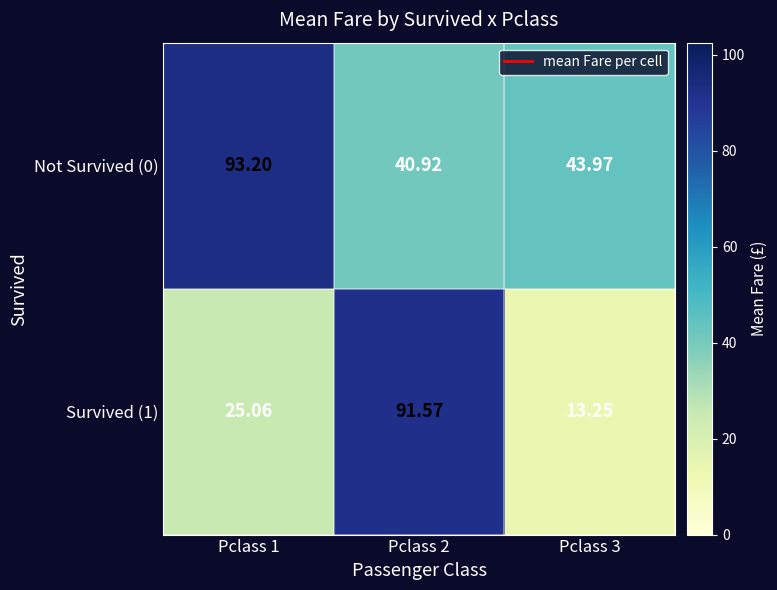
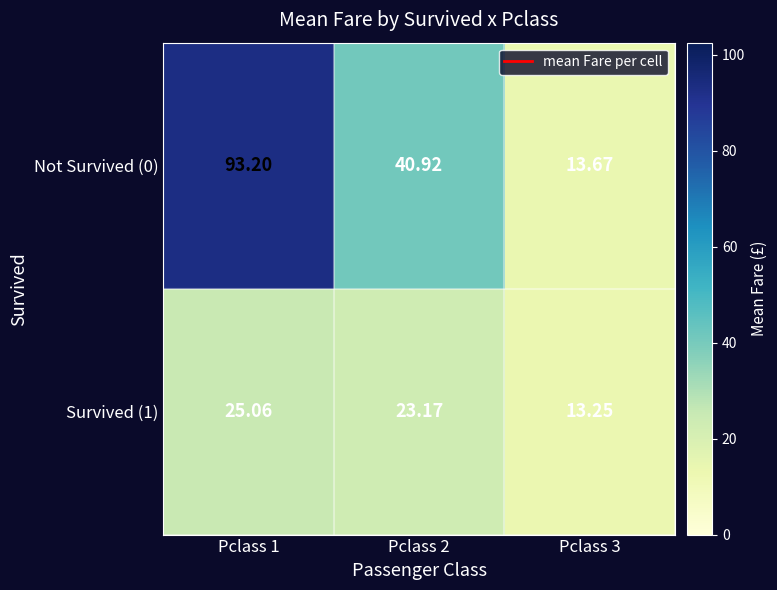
  {
    "Not Survived (0)": {
      "Pclass 1": 93.20,
      "Pclass 2": 40.92,
-     "Pclass 3": 43.97
+     "Pclass 3": 13.67
    },
    "Survived (1)": {
      "Pclass 1": 25.06,
-     "Pclass 2": 91.57,
+     "Pclass 2": 23.17,
      "Pclass 3": 13.25
    }
  }
